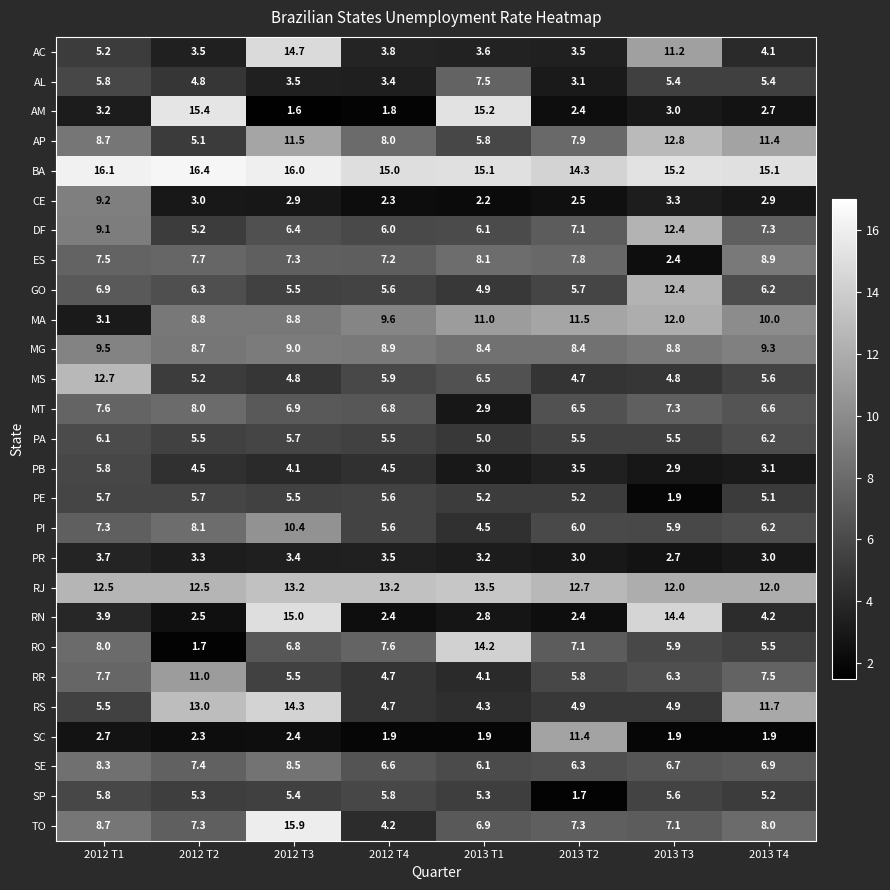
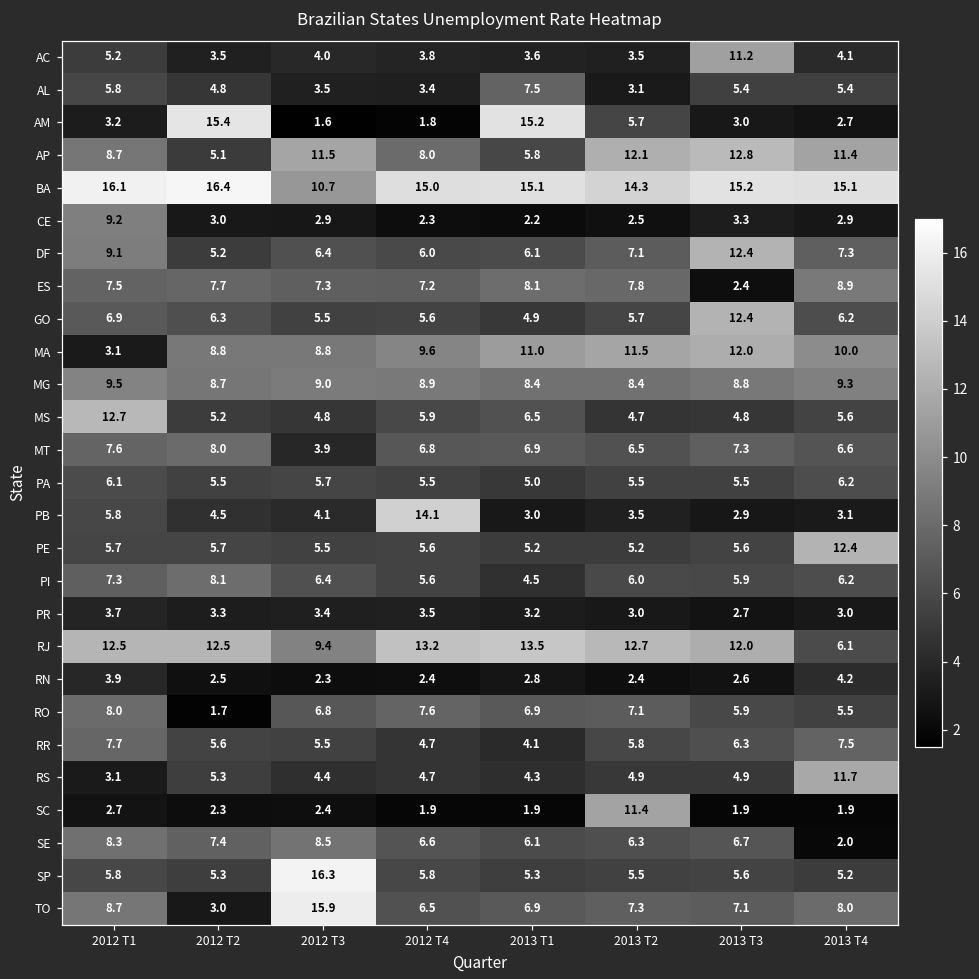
  {
    "AC": {
      "2012 T1": 5.2,
      "2012 T2": 3.5,
-     "2012 T3": 14.7,
+     "2012 T3": 4.0,
      "2012 T4": 3.8,
      "2013 T1": 3.6,
      "2013 T2": 3.5,
      "2013 T3": 11.2,
      "2013 T4": 4.1
    },
    "AM": {
      "2012 T1": 3.2,
      "2012 T2": 15.4,
      "2012 T3": 1.6,
      "2012 T4": 1.8,
      "2013 T1": 15.2,
-     "2013 T2": 2.4,
+     "2013 T2": 5.7,
      "2013 T3": 3.0,
      "2013 T4": 2.7
    },
    "AP": {
      "2012 T1": 8.7,
      "2012 T2": 5.1,
      "2012 T3": 11.5,
      "2012 T4": 8.0,
      "2013 T1": 5.8,
-     "2013 T2": 7.9,
+     "2013 T2": 12.1,
      "2013 T3": 12.8,
      "2013 T4": 11.4
    },
    "BA": {
      "2012 T1": 16.1,
      "2012 T2": 16.4,
-     "2012 T3": 16.0,
+     "2012 T3": 10.7,
      "2012 T4": 15.0,
      "2013 T1": 15.1,
      "2013 T2": 14.3,
      "2013 T3": 15.2,
      "2013 T4": 15.1
    },
    "MT": {
      "2012 T1": 7.6,
      "2012 T2": 8.0,
-     "2012 T3": 6.9,
+     "2012 T3": 3.9,
      "2012 T4": 6.8,
-     "2013 T1": 2.9,
+     "2013 T1": 6.9,
      "2013 T2": 6.5,
      "2013 T3": 7.3,
      "2013 T4": 6.6
    },
    "PB": {
      "2012 T1": 5.8,
      "2012 T2": 4.5,
      "2012 T3": 4.1,
-     "2012 T4": 4.5,
+     "2012 T4": 14.1,
      "2013 T1": 3.0,
      "2013 T2": 3.5,
      "2013 T3": 2.9,
      "2013 T4": 3.1
    },
    "PE": {
      "2012 T1": 5.7,
      "2012 T2": 5.7,
      "2012 T3": 5.5,
      "2012 T4": 5.6,
      "2013 T1": 5.2,
      "2013 T2": 5.2,
-     "2013 T3": 1.9,
-     "2013 T4": 5.1
+     "2013 T3": 5.6,
+     "2013 T4": 12.4
    },
    "PI": {
      "2012 T1": 7.3,
      "2012 T2": 8.1,
-     "2012 T3": 10.4,
+     "2012 T3": 6.4,
      "2012 T4": 5.6,
      "2013 T1": 4.5,
      "2013 T2": 6.0,
      "2013 T3": 5.9,
      "2013 T4": 6.2
    },
    "RJ": {
      "2012 T1": 12.5,
      "2012 T2": 12.5,
-     "2012 T3": 13.2,
+     "2012 T3": 9.4,
      "2012 T4": 13.2,
      "2013 T1": 13.5,
      "2013 T2": 12.7,
      "2013 T3": 12.0,
-     "2013 T4": 12.0
+     "2013 T4": 6.1
    },
    "RN": {
      "2012 T1": 3.9,
      "2012 T2": 2.5,
-     "2012 T3": 15.0,
+     "2012 T3": 2.3,
      "2012 T4": 2.4,
      "2013 T1": 2.8,
      "2013 T2": 2.4,
-     "2013 T3": 14.4,
+     "2013 T3": 2.6,
      "2013 T4": 4.2
    },
    "RO": {
      "2012 T1": 8.0,
      "2012 T2": 1.7,
      "2012 T3": 6.8,
      "2012 T4": 7.6,
-     "2013 T1": 14.2,
+     "2013 T1": 6.9,
      "2013 T2": 7.1,
      "2013 T3": 5.9,
      "2013 T4": 5.5
    },
    "RR": {
      "2012 T1": 7.7,
-     "2012 T2": 11.0,
+     "2012 T2": 5.6,
      "2012 T3": 5.5,
      "2012 T4": 4.7,
      "2013 T1": 4.1,
      "2013 T2": 5.8,
      "2013 T3": 6.3,
      "2013 T4": 7.5
    },
    "RS": {
-     "2012 T1": 5.5,
-     "2012 T2": 13.0,
-     "2012 T3": 14.3,
+     "2012 T1": 3.1,
+     "2012 T2": 5.3,
+     "2012 T3": 4.4,
      "2012 T4": 4.7,
      "2013 T1": 4.3,
      "2013 T2": 4.9,
      "2013 T3": 4.9,
      "2013 T4": 11.7
    },
    "SE": {
      "2012 T1": 8.3,
      "2012 T2": 7.4,
      "2012 T3": 8.5,
      "2012 T4": 6.6,
      "2013 T1": 6.1,
      "2013 T2": 6.3,
      "2013 T3": 6.7,
-     "2013 T4": 6.9
+     "2013 T4": 2.0
    },
    "SP": {
      "2012 T1": 5.8,
      "2012 T2": 5.3,
-     "2012 T3": 5.4,
+     "2012 T3": 16.3,
      "2012 T4": 5.8,
      "2013 T1": 5.3,
-     "2013 T2": 1.7,
+     "2013 T2": 5.5,
      "2013 T3": 5.6,
      "2013 T4": 5.2
    },
    "TO": {
      "2012 T1": 8.7,
-     "2012 T2": 7.3,
+     "2012 T2": 3.0,
      "2012 T3": 15.9,
-     "2012 T4": 4.2,
+     "2012 T4": 6.5,
      "2013 T1": 6.9,
      "2013 T2": 7.3,
      "2013 T3": 7.1,
      "2013 T4": 8.0
    }
  }
